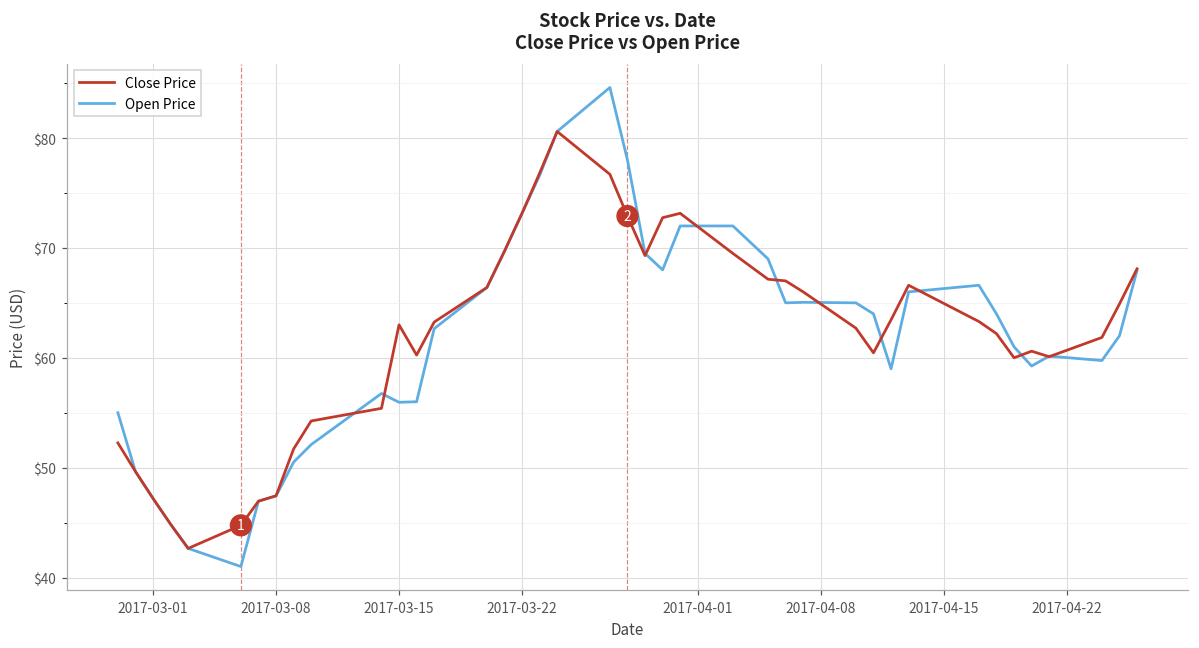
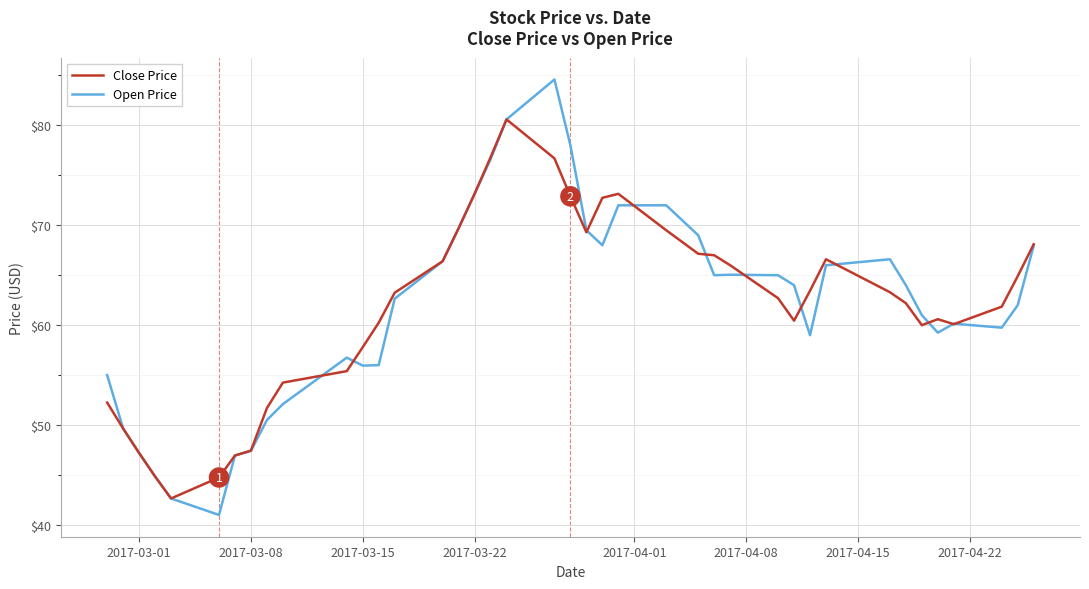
  {
    "Close Price": {
-     "2017-03-15": "$63"
+     "2017-03-15": "$58"
    },
    "Open Price": {
      "2017-03-15": "$56"
    }
  }
